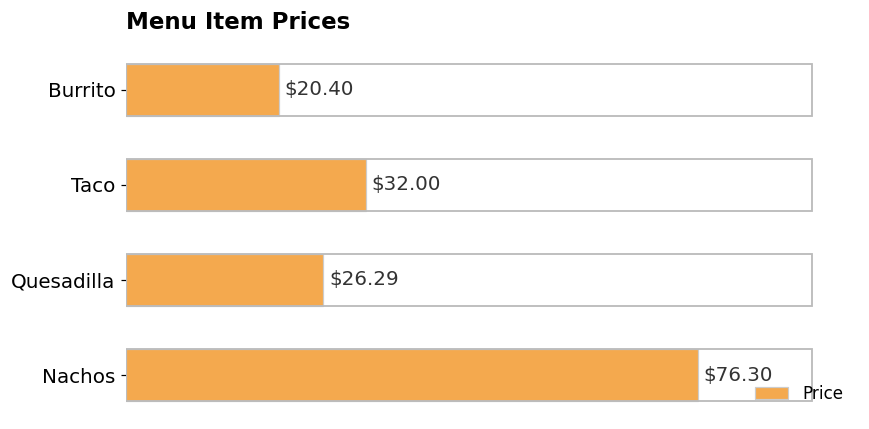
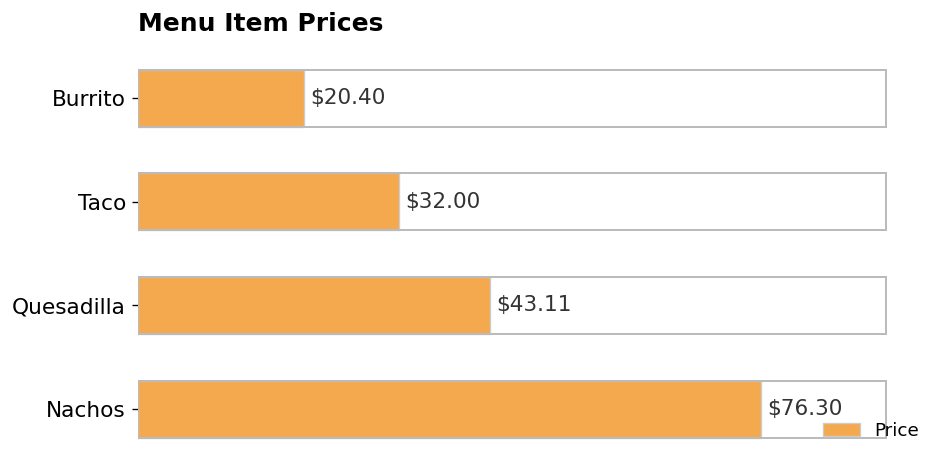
  {
    "Burrito": "$20.40",
    "Taco": "$32.00",
-   "Quesadilla": "$26.29",
+   "Quesadilla": "$43.11",
    "Nachos": "$76.30"
  }
